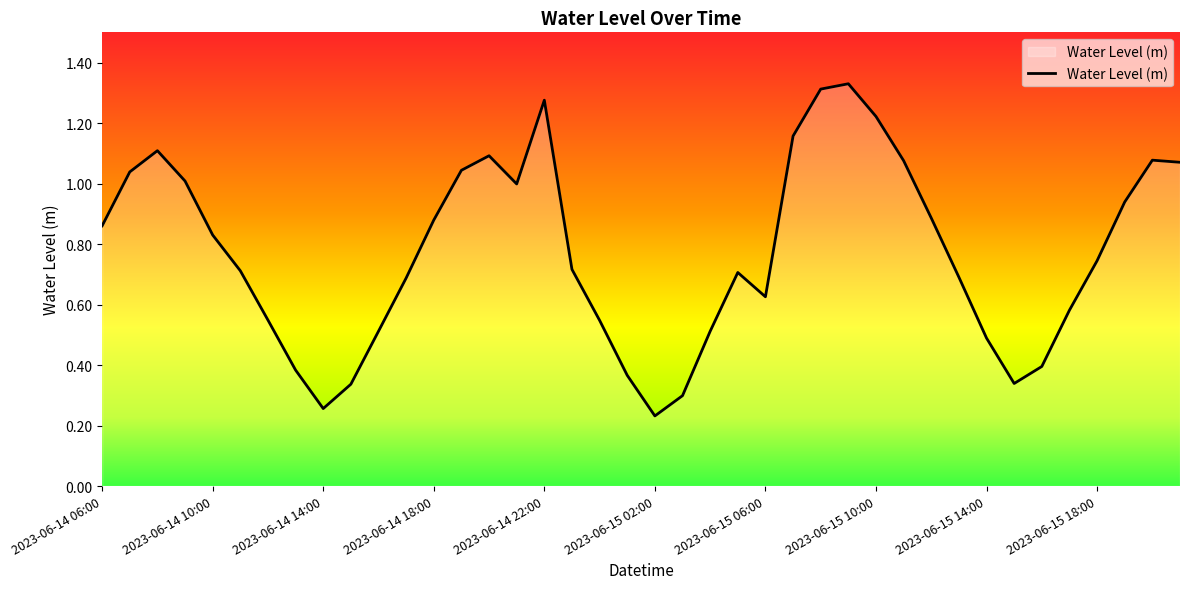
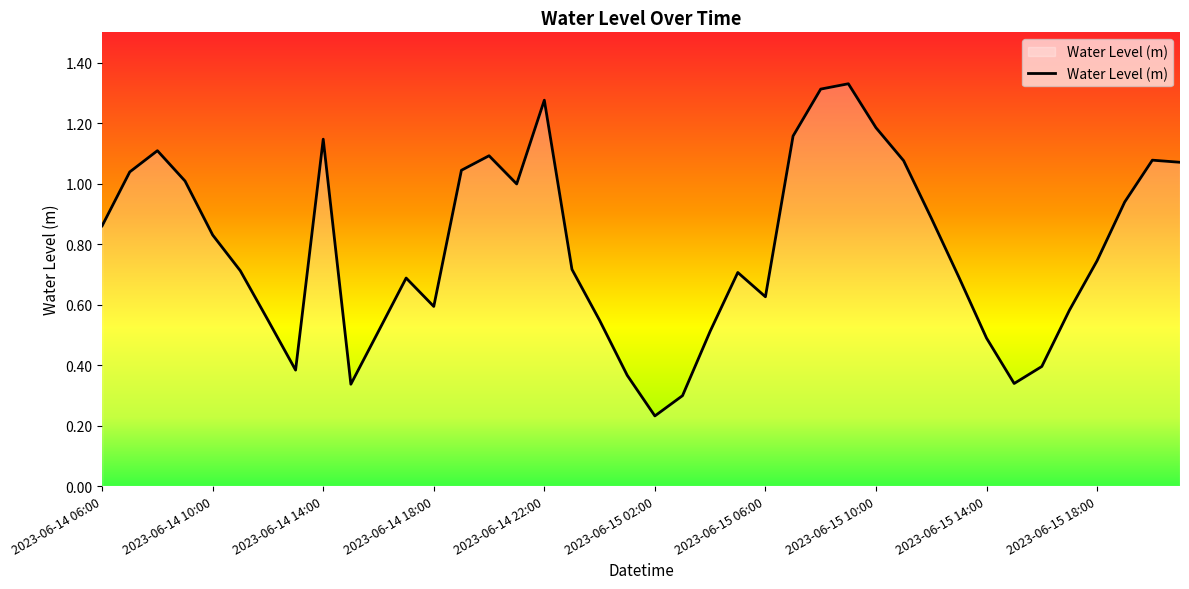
  {
    "2023-06-14 06:00": 0.86,
    "2023-06-14 10:00": 0.83,
-   "2023-06-14 14:00": 0.26,
-   "2023-06-14 18:00": 0.88,
+   "2023-06-14 14:00": 1.15,
+   "2023-06-14 18:00": 0.59,
    "2023-06-14 22:00": 1.28,
    "2023-06-15 02:00": 0.23,
    "2023-06-15 06:00": 0.63,
-   "2023-06-15 10:00": 1.22,
+   "2023-06-15 10:00": 1.18,
    "2023-06-15 14:00": 0.49,
    "2023-06-15 18:00": 0.74
  }
